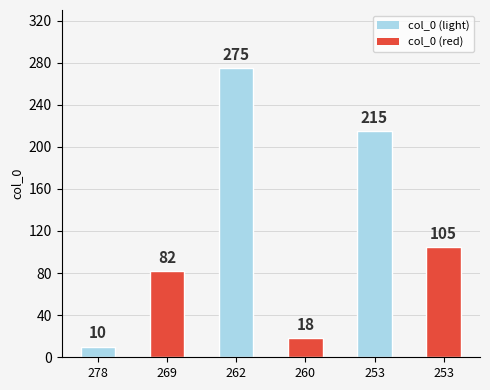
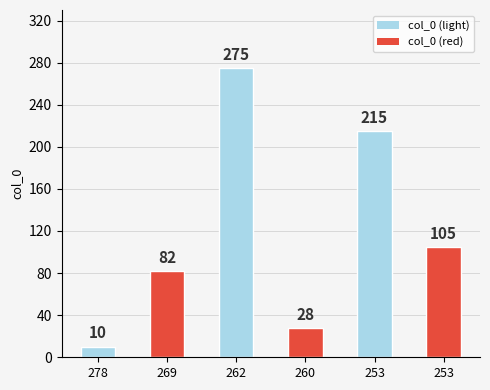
  {
    "278": 10,
    "269": 82,
    "262": 275,
-   "260": 18
+   "260": 28
  }
